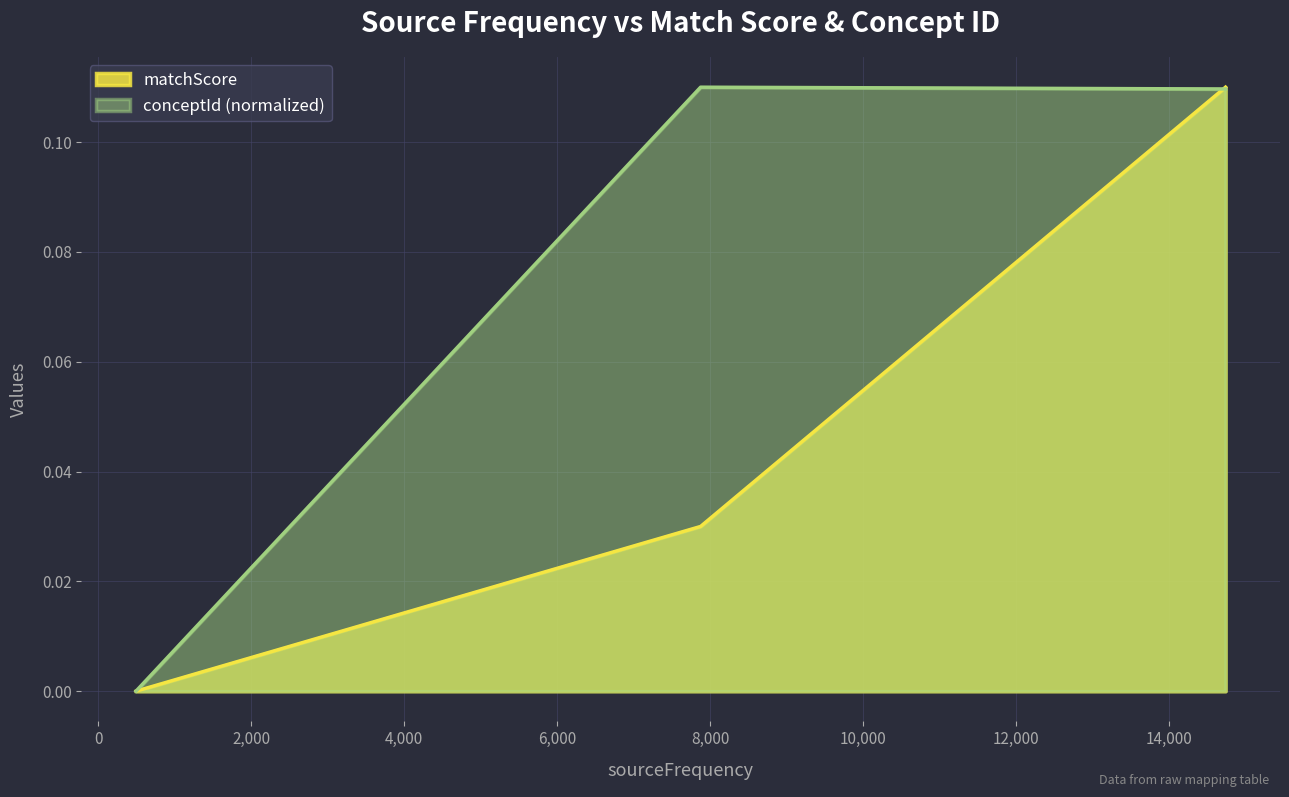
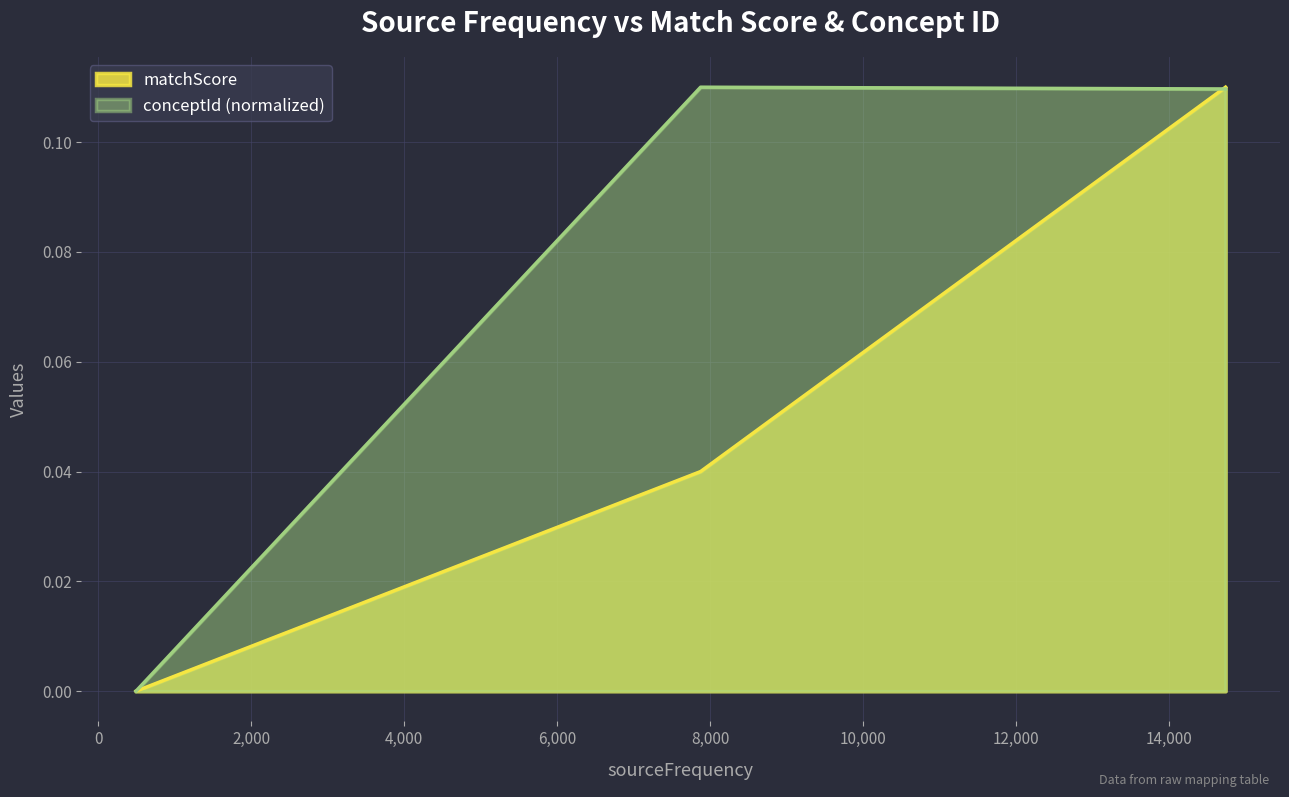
  {
    "matchScore": {
-     "8,000": 0.03
+     "8,000": 0.04
    },
    "conceptId (normalized)": {
      "8,000": 0.11
    }
  }
